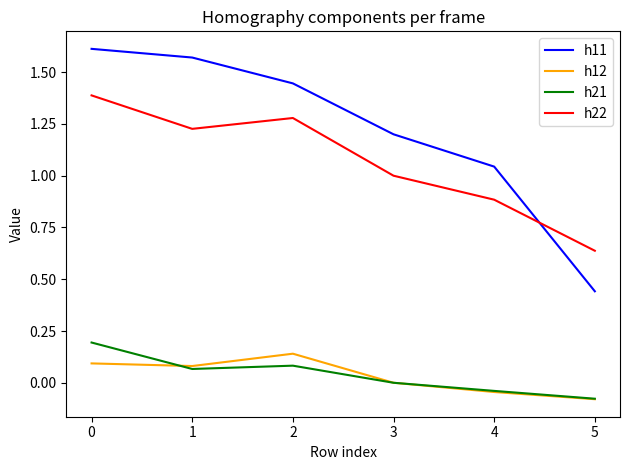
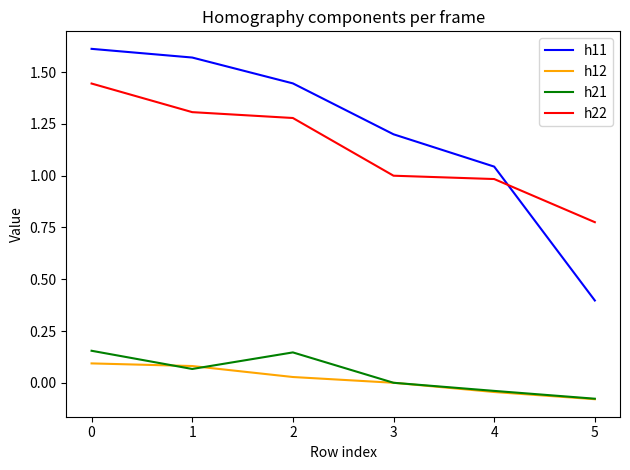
  {
    "h11": {
      "0": 1.61,
      "1": 1.57,
      "2": 1.45,
      "3": 1.20,
      "4": 1.04,
-     "5": 0.44
+     "5": 0.40
    },
    "h12": {
      "0": 0.09,
      "1": 0.08,
-     "2": 0.14
+     "2": 0.03
    },
    "h21": {
-     "0": 0.19,
+     "0": 0.15,
      "1": 0.07,
-     "2": 0.08
+     "2": 0.15
    },
    "h22": {
-     "0": 1.39,
-     "1": 1.23,
+     "0": 1.45,
+     "1": 1.31,
      "2": 1.28,
      "3": 1.00,
-     "4": 0.88,
-     "5": 0.64
+     "4": 0.98,
+     "5": 0.78
    }
  }
